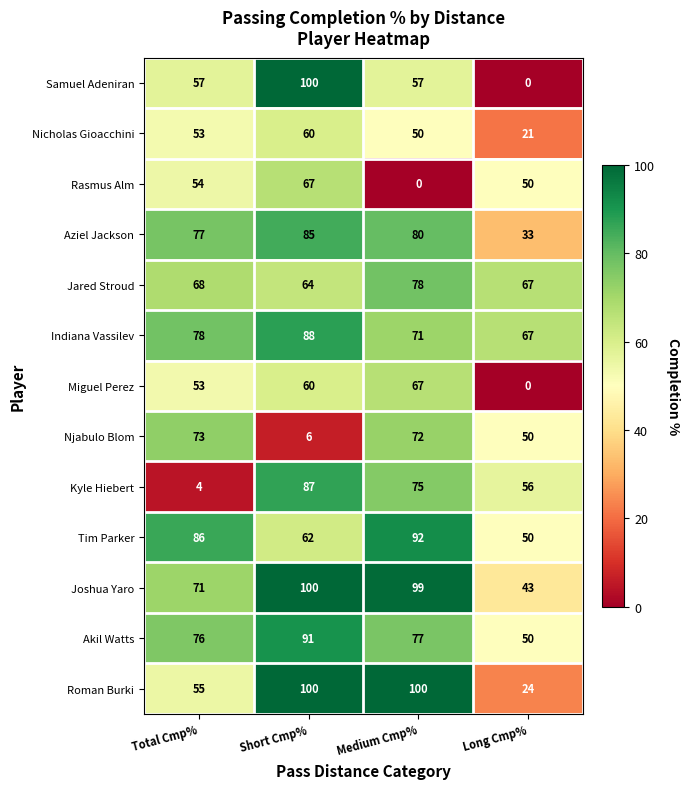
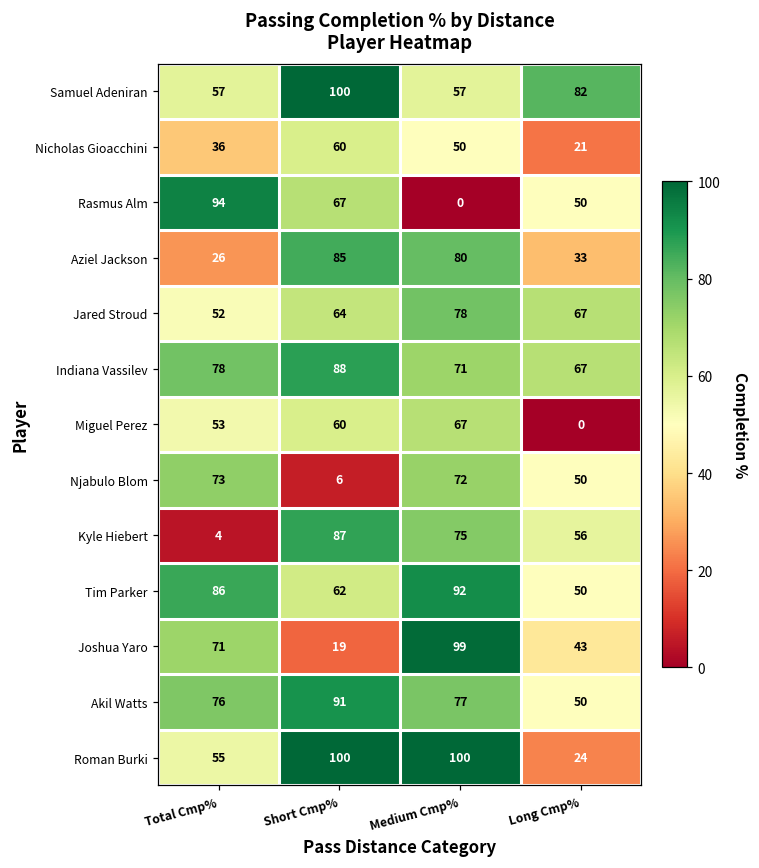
  {
    "Samuel Adeniran": {
      "Total Cmp%": 57,
      "Short Cmp%": 100,
      "Medium Cmp%": 57,
-     "Long Cmp%": 0
+     "Long Cmp%": 82
    },
    "Nicholas Gioacchini": {
-     "Total Cmp%": 53,
+     "Total Cmp%": 36,
      "Short Cmp%": 60,
      "Medium Cmp%": 50,
      "Long Cmp%": 21
    },
    "Rasmus Alm": {
-     "Total Cmp%": 54,
+     "Total Cmp%": 94,
      "Short Cmp%": 67,
      "Medium Cmp%": 0,
      "Long Cmp%": 50
    },
    "Aziel Jackson": {
-     "Total Cmp%": 77,
+     "Total Cmp%": 26,
      "Short Cmp%": 85,
      "Medium Cmp%": 80,
      "Long Cmp%": 33
    },
    "Jared Stroud": {
-     "Total Cmp%": 68,
+     "Total Cmp%": 52,
      "Short Cmp%": 64,
      "Medium Cmp%": 78,
      "Long Cmp%": 67
    },
    "Indiana Vassilev": {
      "Total Cmp%": 78,
      "Short Cmp%": 88,
      "Medium Cmp%": 71,
      "Long Cmp%": 67
    },
    "Miguel Perez": {
      "Total Cmp%": 53,
      "Short Cmp%": 60,
      "Medium Cmp%": 67,
      "Long Cmp%": 0
    },
    "Njabulo Blom": {
      "Total Cmp%": 73,
      "Short Cmp%": 6,
      "Medium Cmp%": 72,
      "Long Cmp%": 50
    },
    "Kyle Hiebert": {
      "Total Cmp%": 4,
      "Short Cmp%": 87,
      "Medium Cmp%": 75,
      "Long Cmp%": 56
    },
    "Tim Parker": {
      "Total Cmp%": 86,
      "Short Cmp%": 62,
      "Medium Cmp%": 92,
      "Long Cmp%": 50
    },
    "Joshua Yaro": {
      "Total Cmp%": 71,
-     "Short Cmp%": 100,
+     "Short Cmp%": 19,
      "Medium Cmp%": 99,
      "Long Cmp%": 43
    },
    "Akil Watts": {
      "Total Cmp%": 76,
      "Short Cmp%": 91,
      "Medium Cmp%": 77,
      "Long Cmp%": 50
    },
    "Roman Burki": {
      "Total Cmp%": 55,
      "Short Cmp%": 100,
      "Medium Cmp%": 100,
      "Long Cmp%": 24
    }
  }
